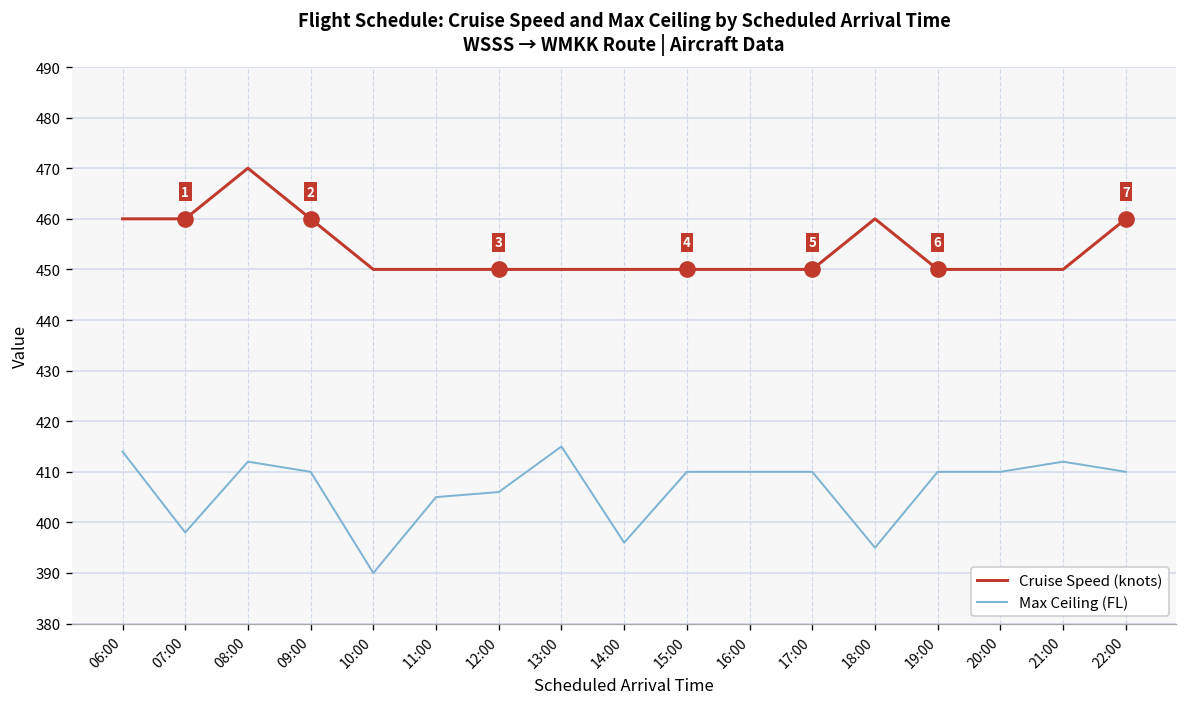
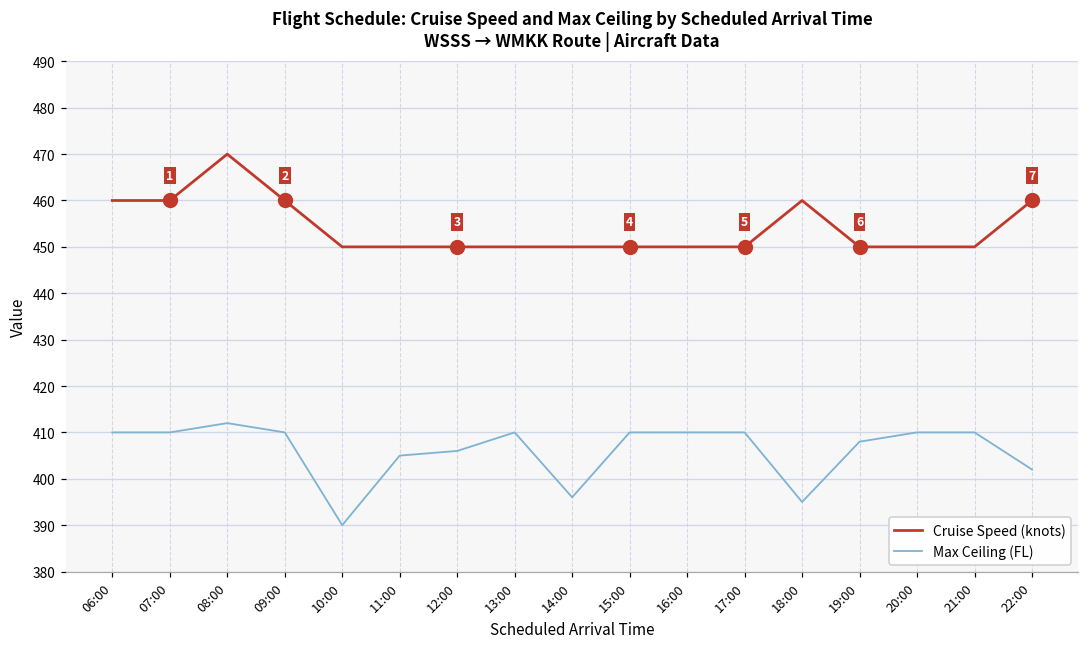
  {
    "Max Ceiling (FL)": {
-     "06:00": 414,
-     "07:00": 398,
+     "06:00": 410,
+     "07:00": 410,
      "08:00": 412,
      "09:00": 410,
      "10:00": 390,
      "11:00": 405,
      "12:00": 406,
-     "13:00": 415,
+     "13:00": 410,
      "14:00": 396,
      "15:00": 410,
      "16:00": 410,
      "17:00": 410,
      "18:00": 395,
-     "19:00": 410,
+     "19:00": 408,
      "20:00": 410,
-     "21:00": 412,
-     "22:00": 410
+     "21:00": 410,
+     "22:00": 402
    }
  }
